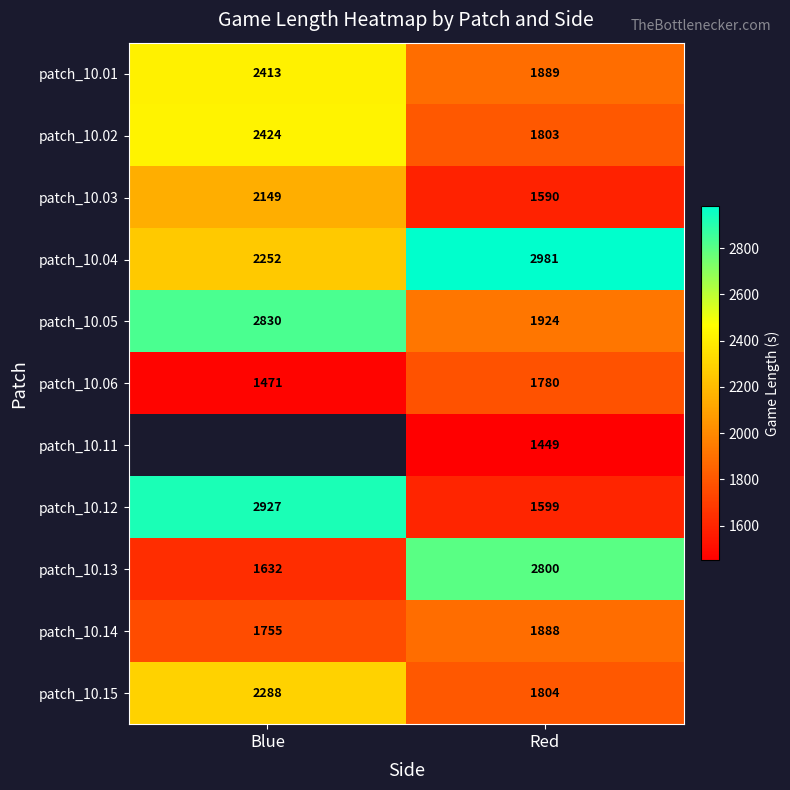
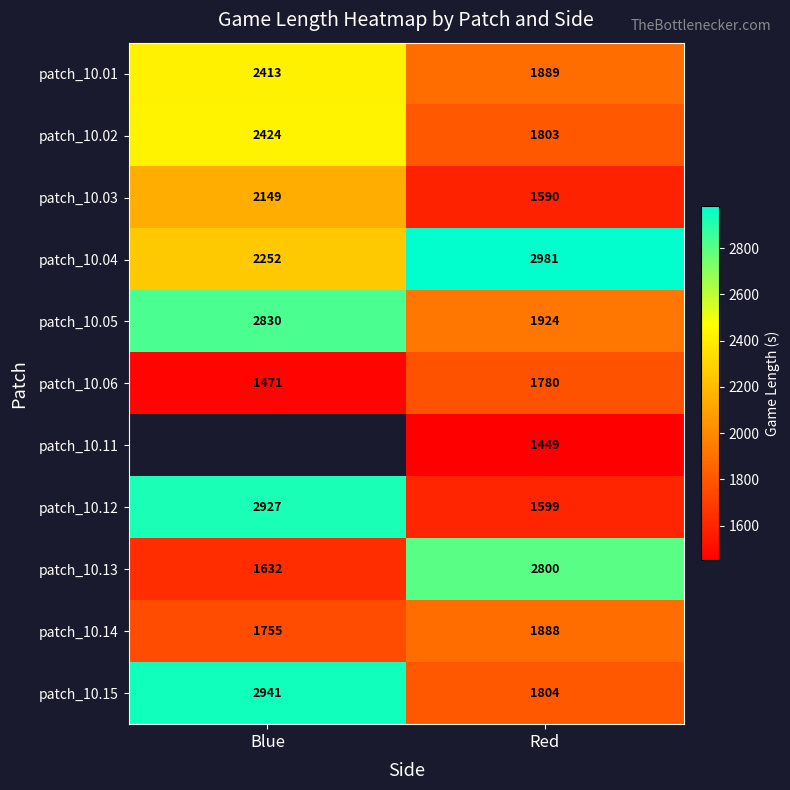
  {
    "patch_10.01": {
      "Blue": 2413,
      "Red": 1889
    },
    "patch_10.02": {
      "Blue": 2424,
      "Red": 1803
    },
    "patch_10.03": {
      "Blue": 2149,
      "Red": 1590
    },
    "patch_10.04": {
      "Blue": 2252,
      "Red": 2981
    },
    "patch_10.05": {
      "Blue": 2830,
      "Red": 1924
    },
    "patch_10.06": {
      "Blue": 1471,
      "Red": 1780
    },
    "patch_10.11": {
      "Red": 1449
    },
    "patch_10.12": {
      "Blue": 2927,
      "Red": 1599
    },
    "patch_10.13": {
      "Blue": 1632,
      "Red": 2800
    },
    "patch_10.14": {
      "Blue": 1755,
      "Red": 1888
    },
    "patch_10.15": {
-     "Blue": 2288,
+     "Blue": 2941,
      "Red": 1804
    }
  }
